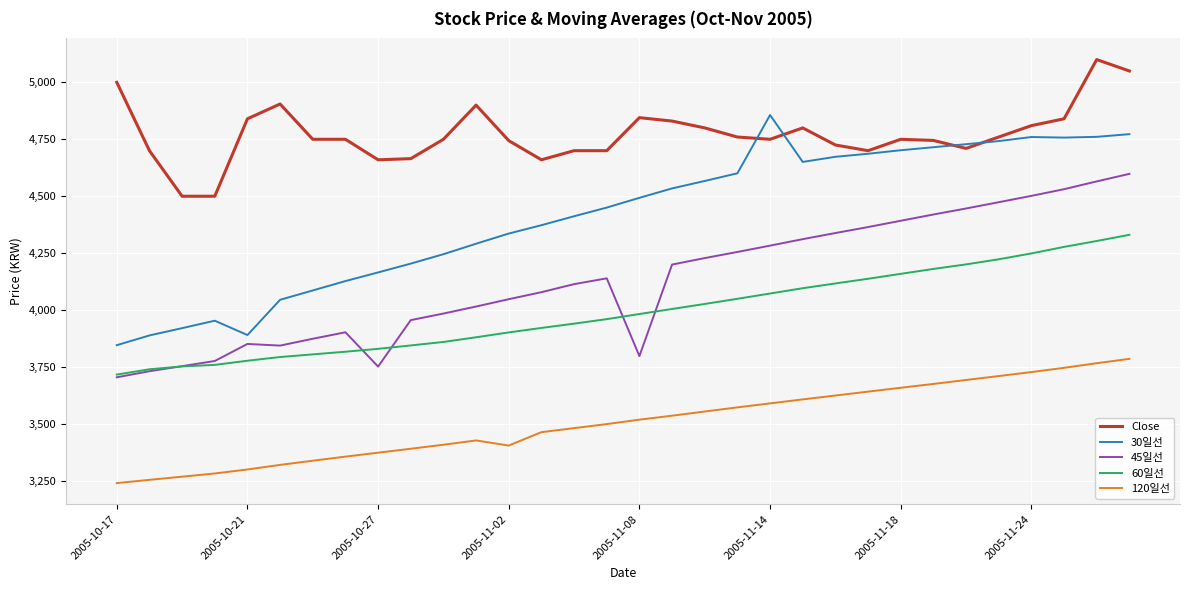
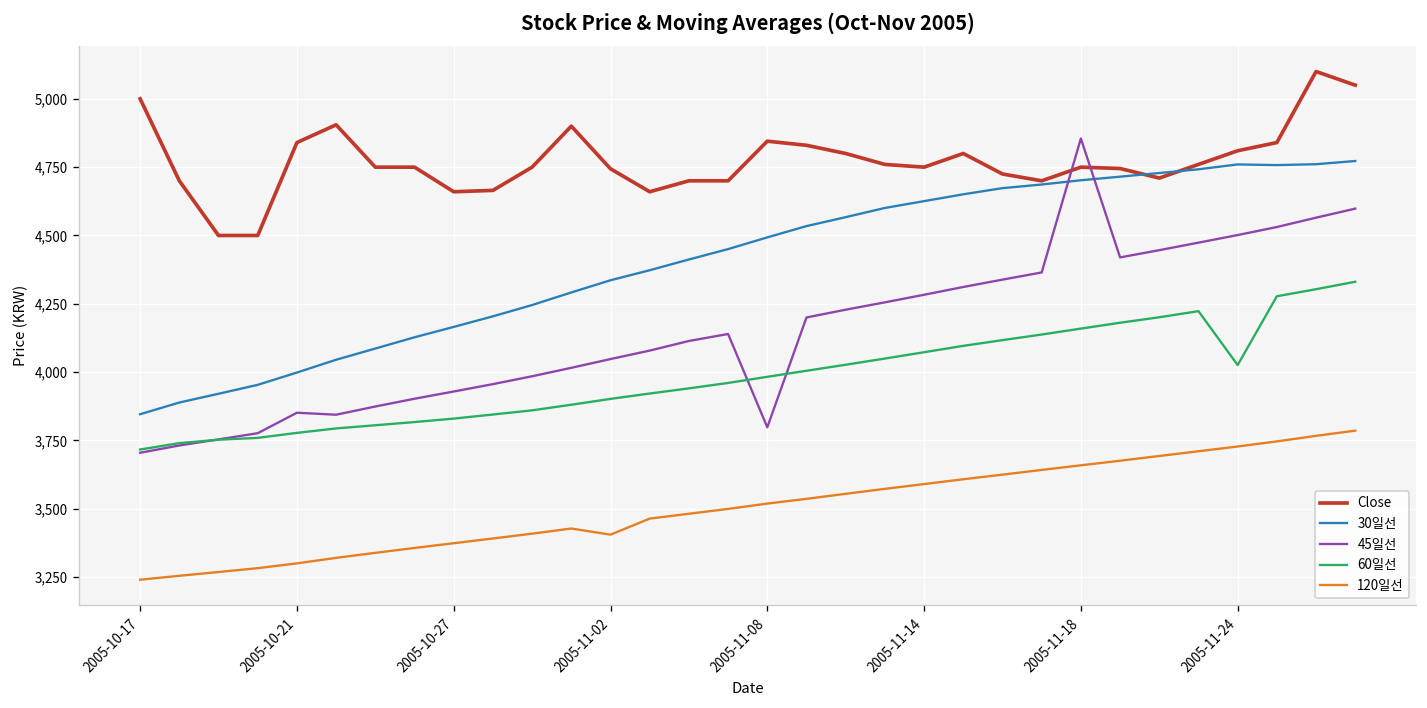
  {
    "Close": {
      "2005-10-17": "5,000",
      "2005-10-21": "4,840",
      "2005-10-27": "4,660",
      "2005-11-02": "4,740",
      "2005-11-08": "4,850",
      "2005-11-14": "4,750",
      "2005-11-18": "4,750",
      "2005-11-24": "4,810"
    },
    "30일선": {
      "2005-10-17": "3,850",
-     "2005-10-21": "3,890",
+     "2005-10-21": "4,000",
      "2005-10-27": "4,170",
      "2005-11-02": "4,340",
      "2005-11-08": "4,490",
-     "2005-11-14": "4,860",
+     "2005-11-14": "4,630",
      "2005-11-18": "4,700",
      "2005-11-24": "4,760"
    },
    "45일선": {
      "2005-10-17": "3,710",
      "2005-10-21": "3,850",
-     "2005-10-27": "3,750",
+     "2005-10-27": "3,930",
      "2005-11-02": "4,050",
      "2005-11-08": "3,800",
      "2005-11-14": "4,280",
-     "2005-11-18": "4,390",
+     "2005-11-18": "4,850",
      "2005-11-24": "4,500"
    },
    "60일선": {
      "2005-10-17": "3,720",
      "2005-10-21": "3,780",
      "2005-10-27": "3,830",
      "2005-11-02": "3,900",
      "2005-11-08": "3,980",
      "2005-11-14": "4,070",
      "2005-11-18": "4,160",
-     "2005-11-24": "4,250"
+     "2005-11-24": "4,030"
    },
    "120일선": {
      "2005-10-17": "3,240",
      "2005-10-21": "3,300",
      "2005-10-27": "3,370",
      "2005-11-02": "3,410",
      "2005-11-08": "3,520",
      "2005-11-14": "3,590",
      "2005-11-18": "3,660",
      "2005-11-24": "3,730"
    }
  }
